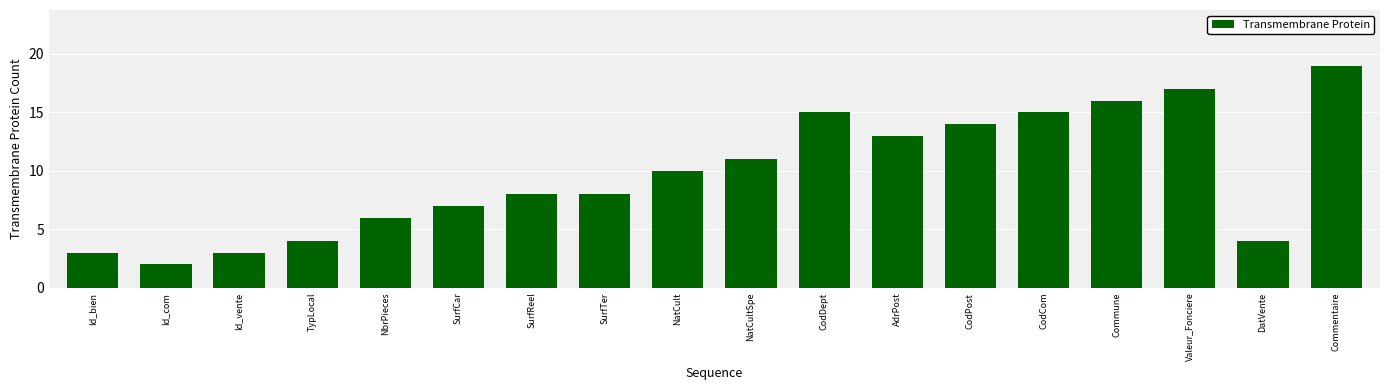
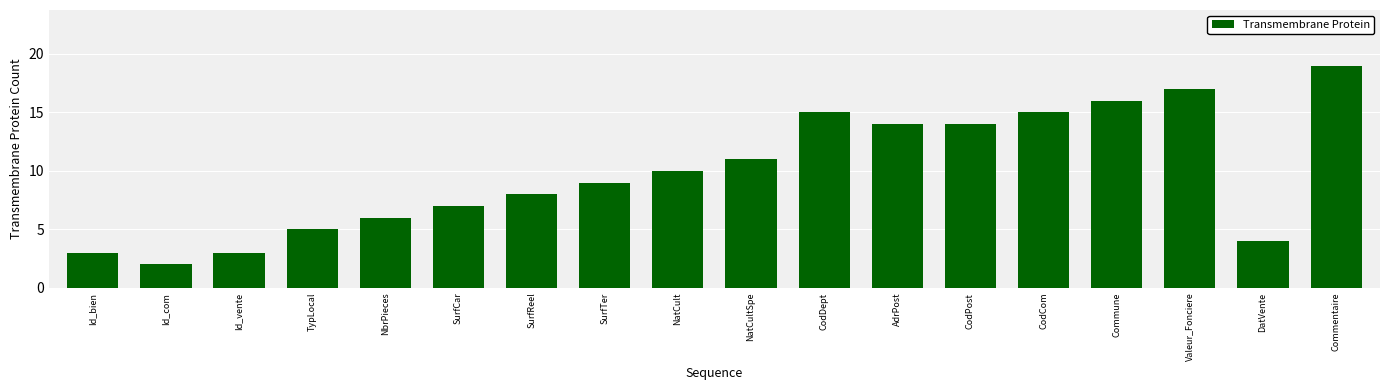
  {
    "Id_bien": 3,
    "Id_com": 2,
    "Id_vente": 3,
-   "TypLocal": 4,
+   "TypLocal": 5,
    "NbrPieces": 6,
    "SurfCar": 7,
    "SurfReel": 8,
-   "SurfTer": 8,
+   "SurfTer": 9,
    "NatCult": 10,
    "NatCultSpe": 11,
    "CodDept": 15,
-   "AdrPost": 13,
+   "AdrPost": 14,
    "CodPost": 14,
    "CodCom": 15,
    "Commune": 16,
    "Valeur_Fonciere": 17,
    "DatVente": 4,
    "Commentaire": 19
  }
